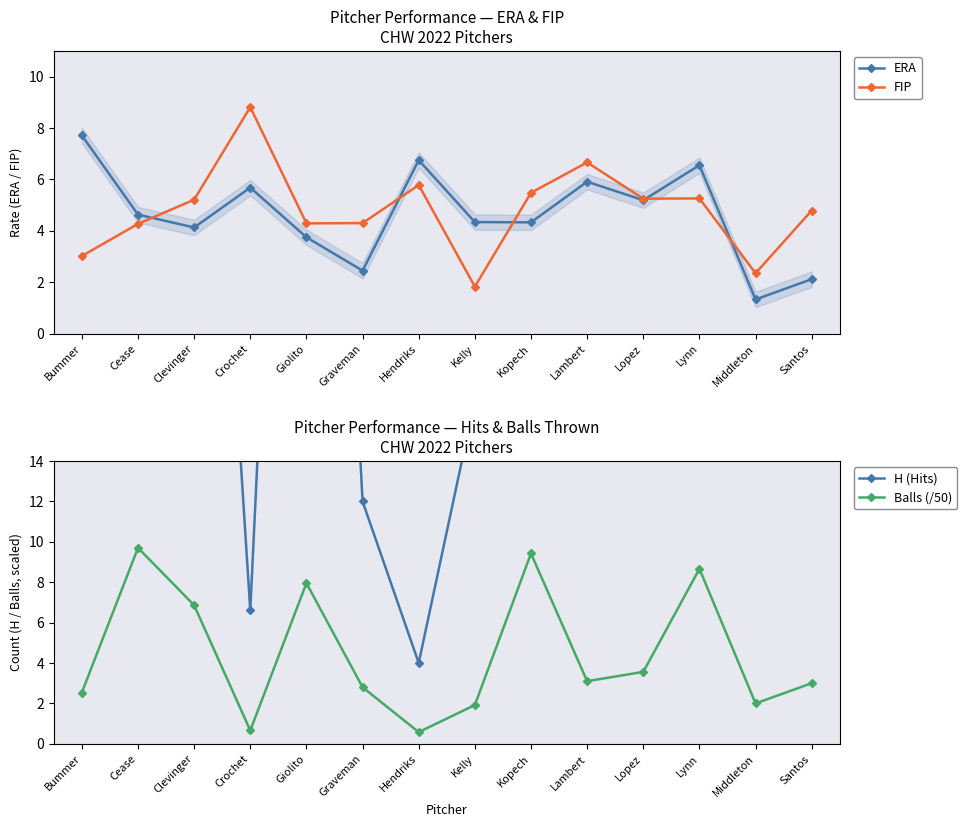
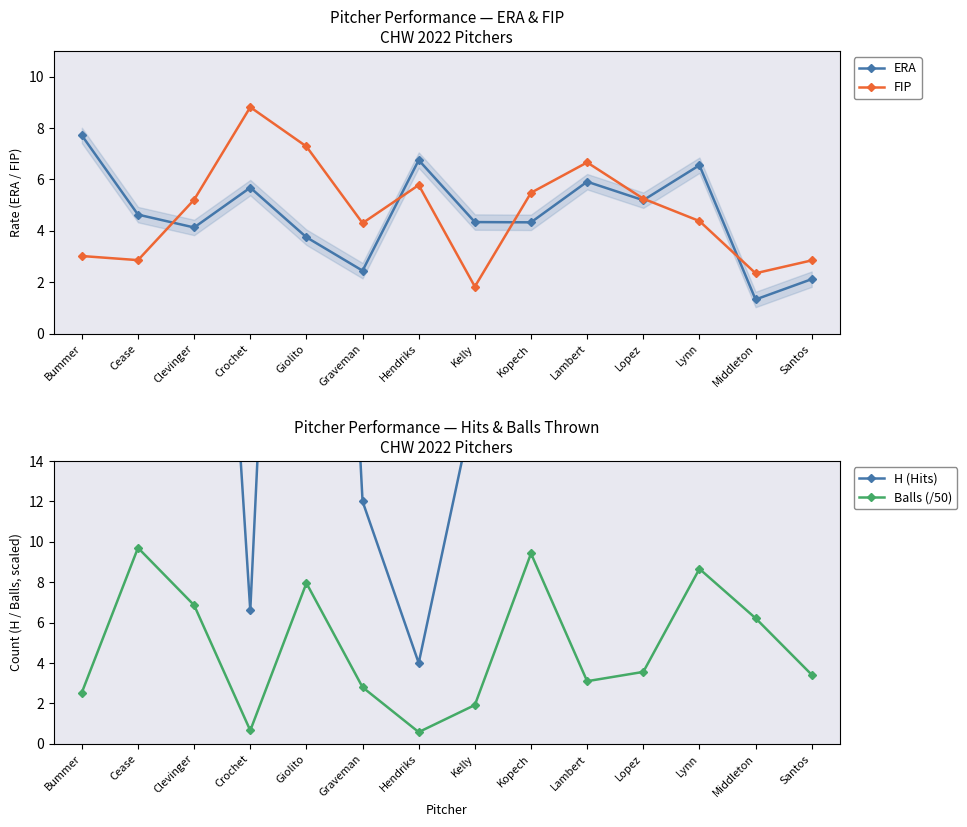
  {
    "Pitcher Performance — ERA & FIP CHW 2022 Pitchers": {
      "FIP": {
        "Bummer": 3.0,
-       "Cease": 4.3,
+       "Cease": 2.9,
        "Clevinger": 5.2,
        "Crochet": 8.8,
-       "Giolito": 4.3,
+       "Giolito": 7.3,
        "Graveman": 4.3,
        "Hendriks": 5.8,
        "Kelly": 1.8,
        "Kopech": 5.5,
        "Lambert": 6.7,
-       "Lynn": 5.3,
+       "Lynn": 4.4,
        "Middleton": 2.4,
-       "Santos": 4.8
+       "Santos": 2.9
      }
    },
    "Pitcher Performance — Hits & Balls Thrown CHW 2022 Pitchers": {
      "H (Hits)": {
        "Crochet": 6.6,
        "Graveman": 12.0,
        "Hendriks": 4.0
      },
      "Balls (/50)": {
        "Bummer": 2.5,
        "Cease": 9.7,
        "Clevinger": 6.9,
        "Crochet": 0.7,
        "Giolito": 8.0,
        "Graveman": 2.8,
        "Hendriks": 0.6,
        "Kelly": 1.9,
        "Kopech": 9.4,
        "Lambert": 3.1,
        "Lopez": 3.6,
        "Lynn": 8.7,
-       "Middleton": 2.0,
-       "Santos": 3.0
+       "Middleton": 6.2,
+       "Santos": 3.4
      }
    }
  }
